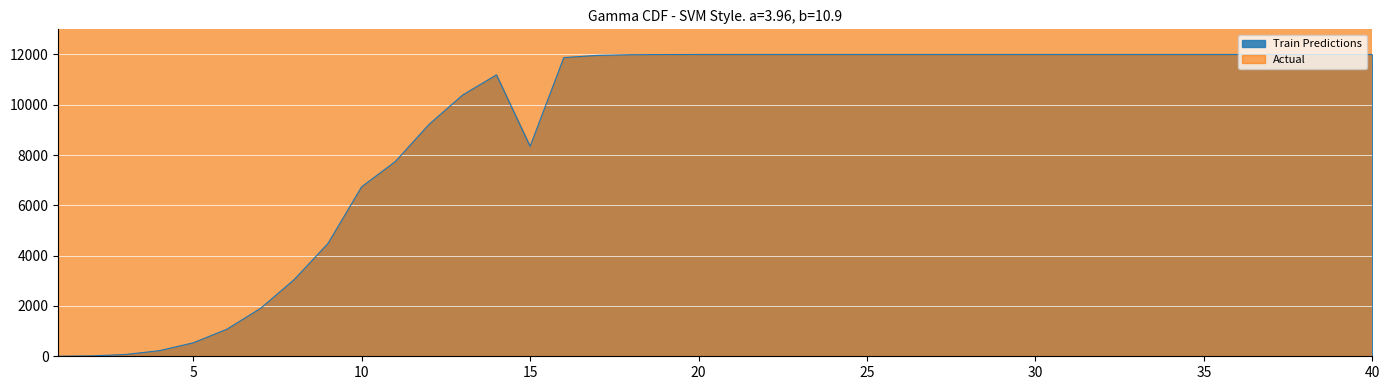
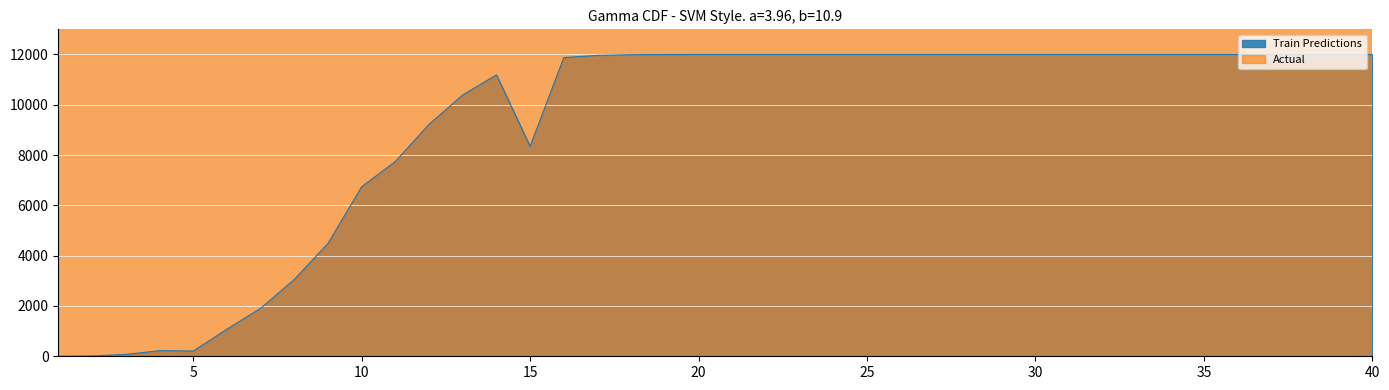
  {
    "Train Predictions": {
-     "5": 500,
+     "5": 200,
      "10": 6700,
      "15": 8300,
      "20": 12000,
      "25": 12000,
      "30": 12000,
      "35": 12000,
      "40": 12000
    }
  }
